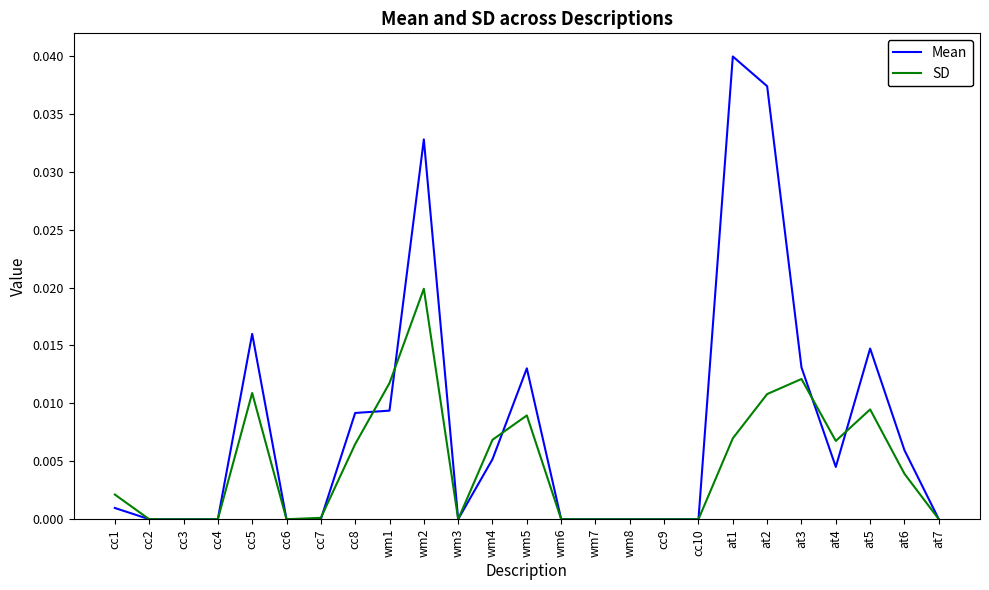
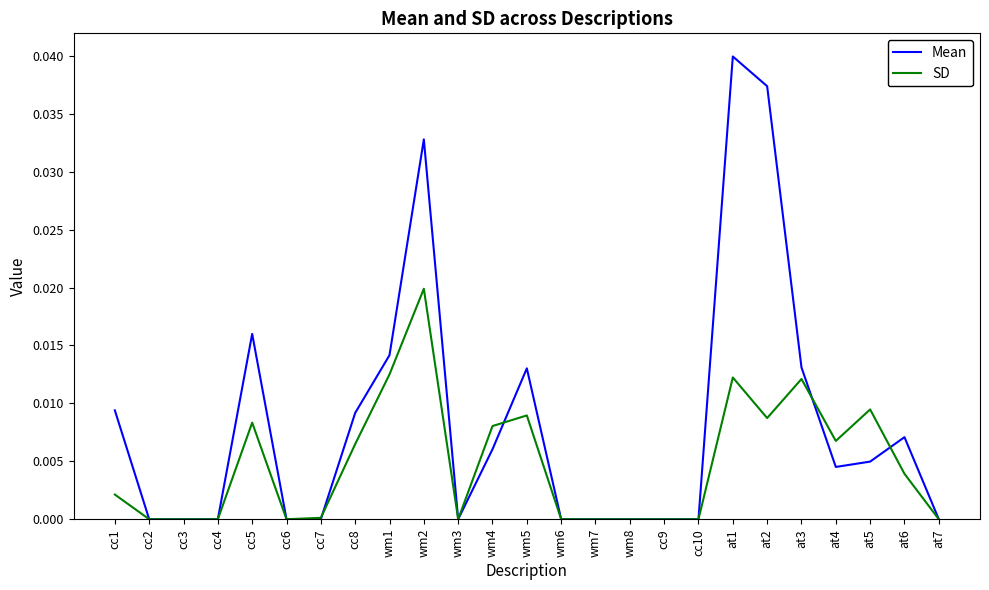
  {
    "Mean": {
-     "cc1": 0.0010,
+     "cc1": 0.0094,
      "cc5": 0.0160,
      "cc8": 0.0092,
-     "wm1": 0.0094,
+     "wm1": 0.0142,
      "wm2": 0.0328,
-     "wm4": 0.0052,
+     "wm4": 0.0060,
      "wm5": 0.0130,
      "at1": 0.0399,
      "at2": 0.0374,
      "at3": 0.0131,
      "at4": 0.0045,
-     "at5": 0.0147,
-     "at6": 0.0060
+     "at5": 0.0050,
+     "at6": 0.0071
    },
    "SD": {
      "cc1": 0.0021,
-     "cc5": 0.0109,
+     "cc5": 0.0083,
      "cc8": 0.0065,
-     "wm1": 0.0117,
+     "wm1": 0.0125,
      "wm2": 0.0199,
-     "wm4": 0.0069,
+     "wm4": 0.0080,
      "wm5": 0.0090,
-     "at1": 0.0070,
-     "at2": 0.0108,
+     "at1": 0.0122,
+     "at2": 0.0087,
      "at3": 0.0121,
      "at4": 0.0068,
      "at5": 0.0095,
      "at6": 0.0039
    }
  }
